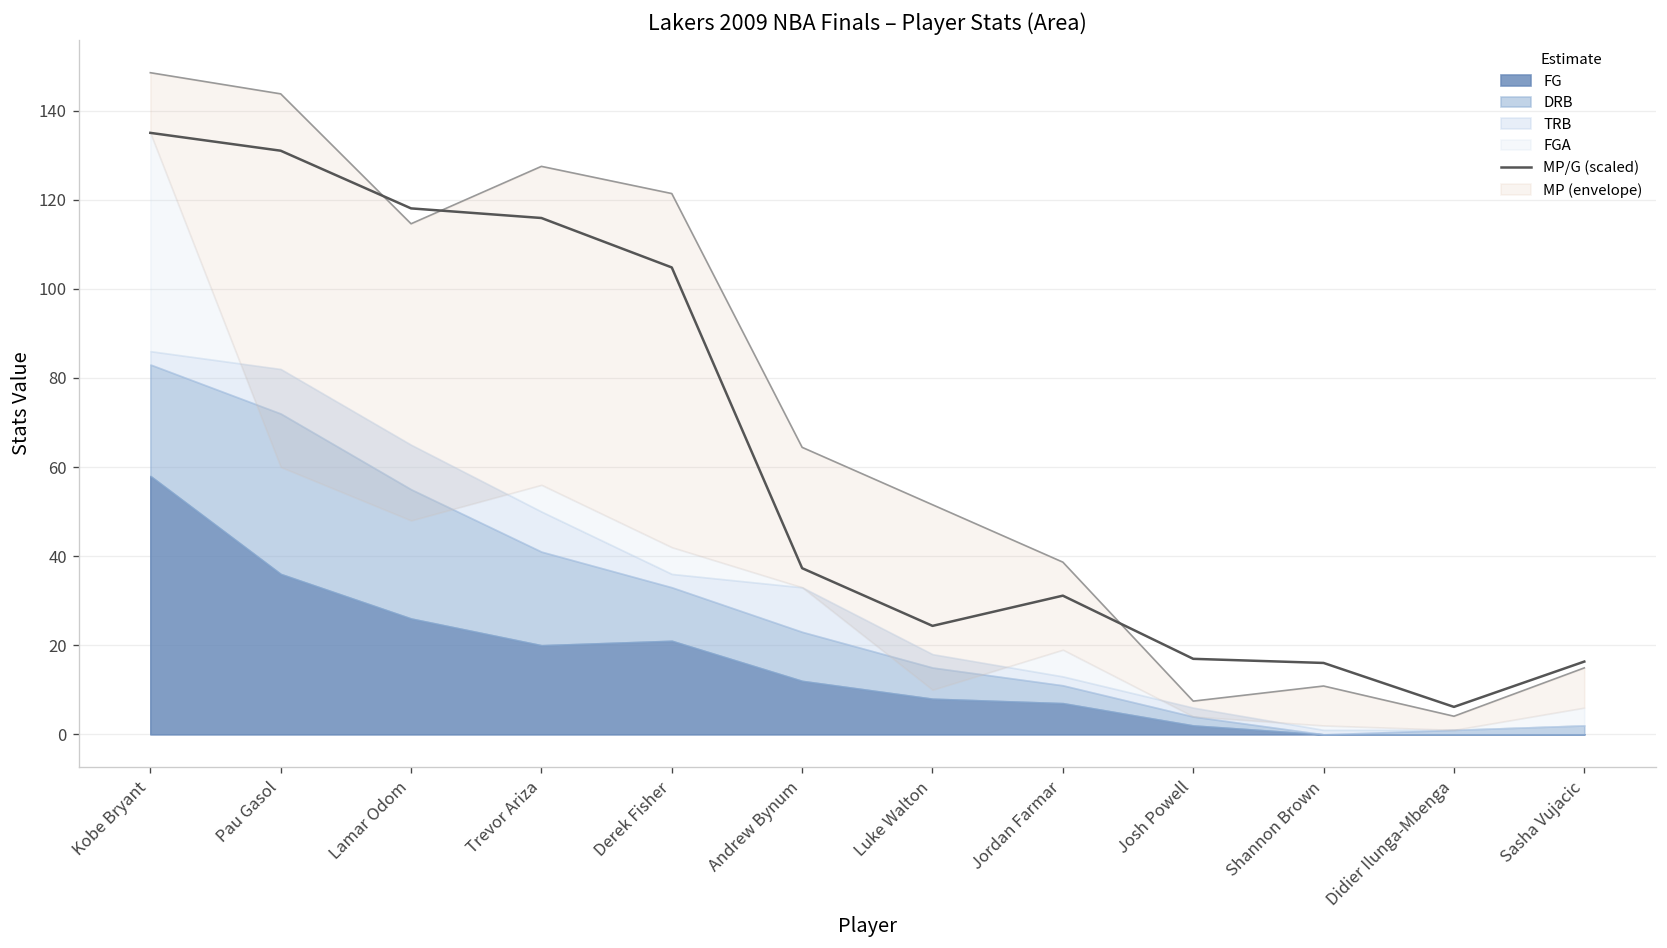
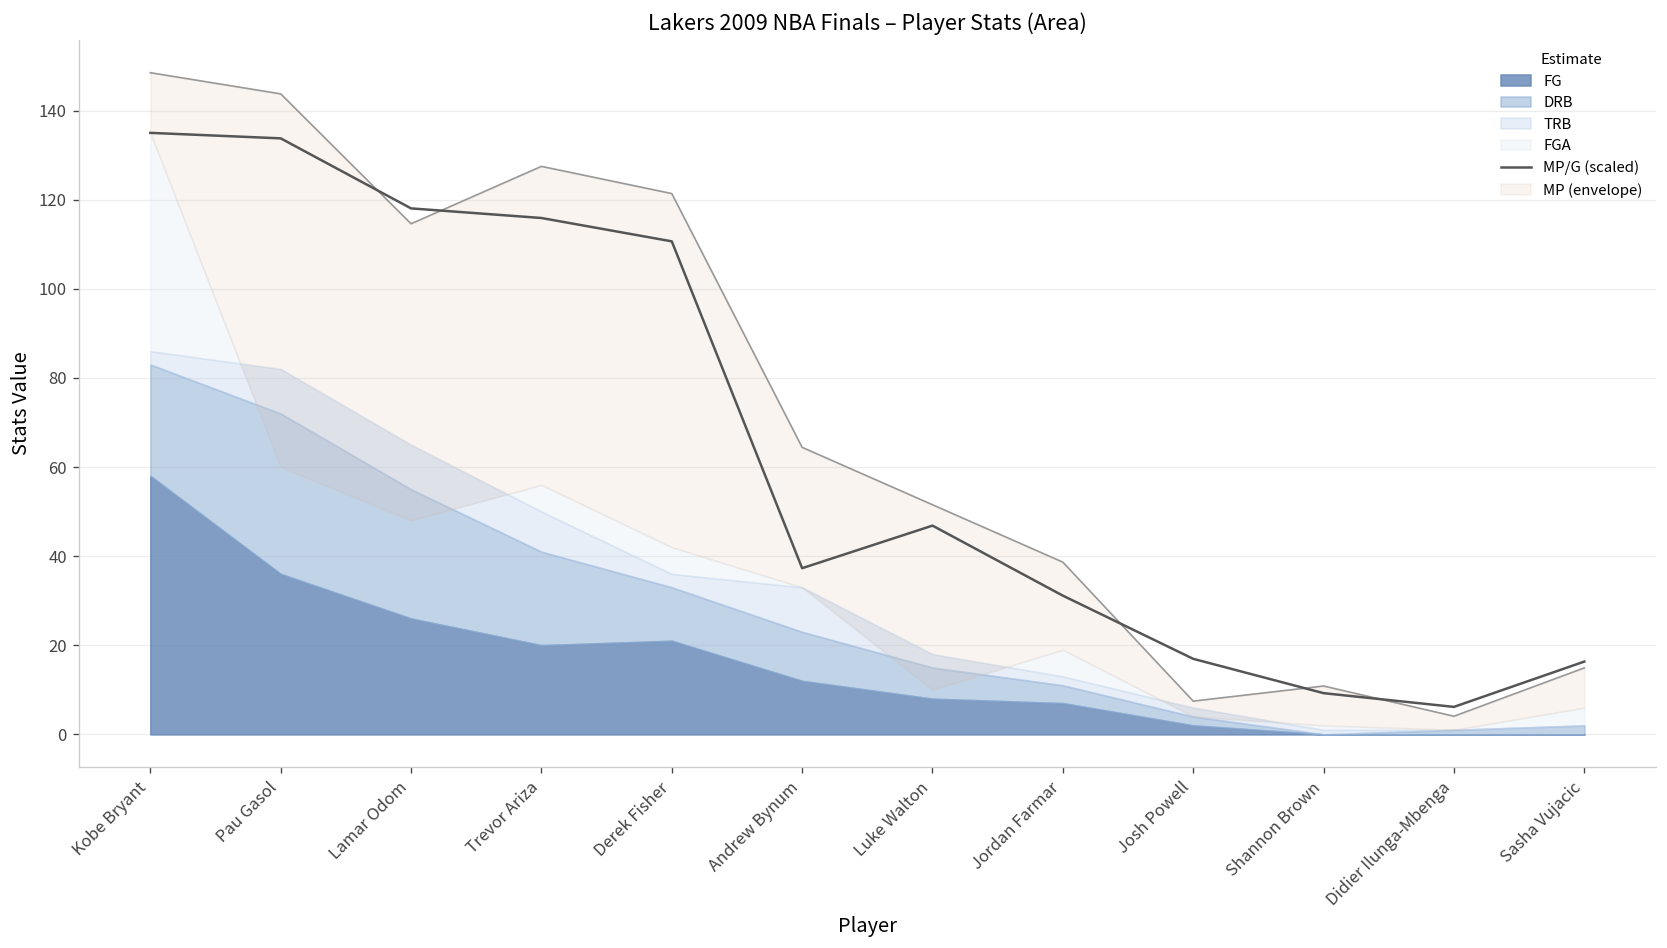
  {
    "MP/G (scaled)": {
-     "Pau Gasol": 131,
+     "Pau Gasol": 134,
      "Lamar Odom": 118,
      "Trevor Ariza": 116,
-     "Derek Fisher": 105,
+     "Derek Fisher": 111,
      "Andrew Bynum": 37,
-     "Luke Walton": 24,
+     "Luke Walton": 47,
      "Jordan Farmar": 31,
      "Josh Powell": 17,
-     "Shannon Brown": 16,
+     "Shannon Brown": 9,
      "Didier Ilunga-Mbenga": 6,
      "Sasha Vujacic": 16
    }
  }
